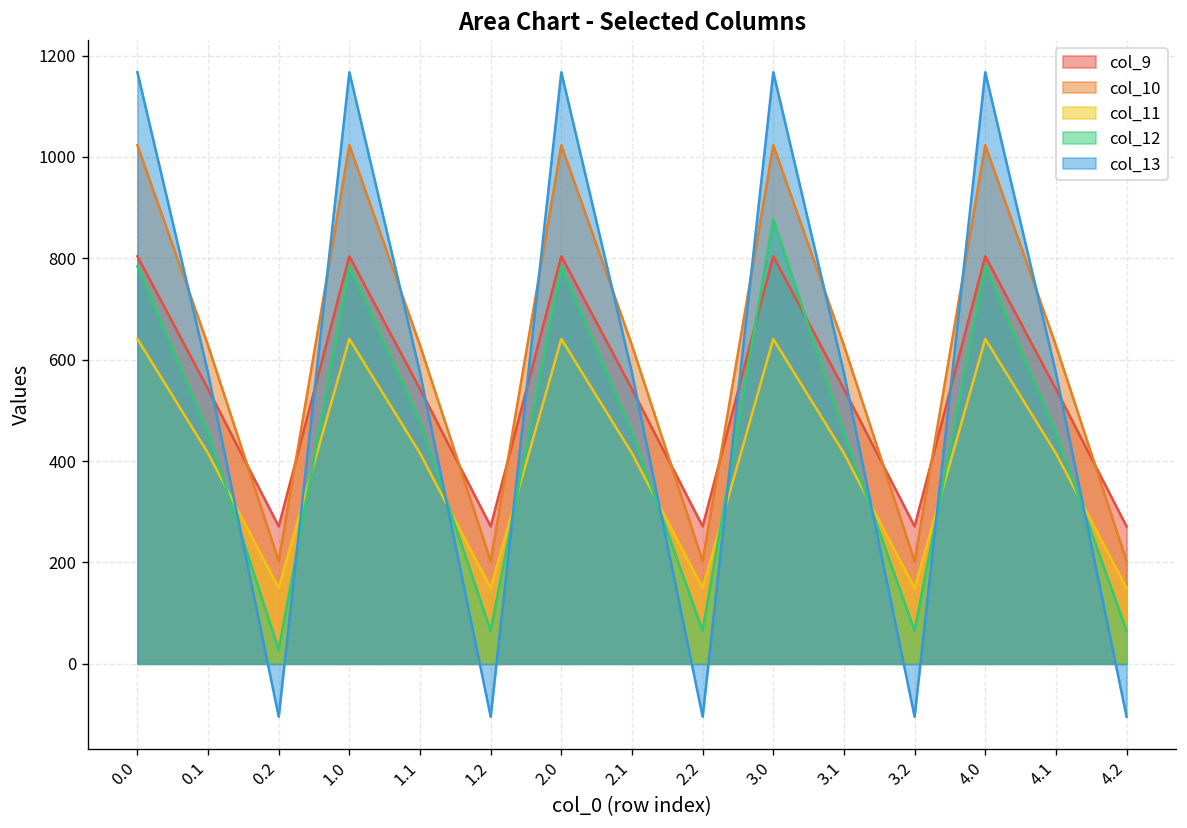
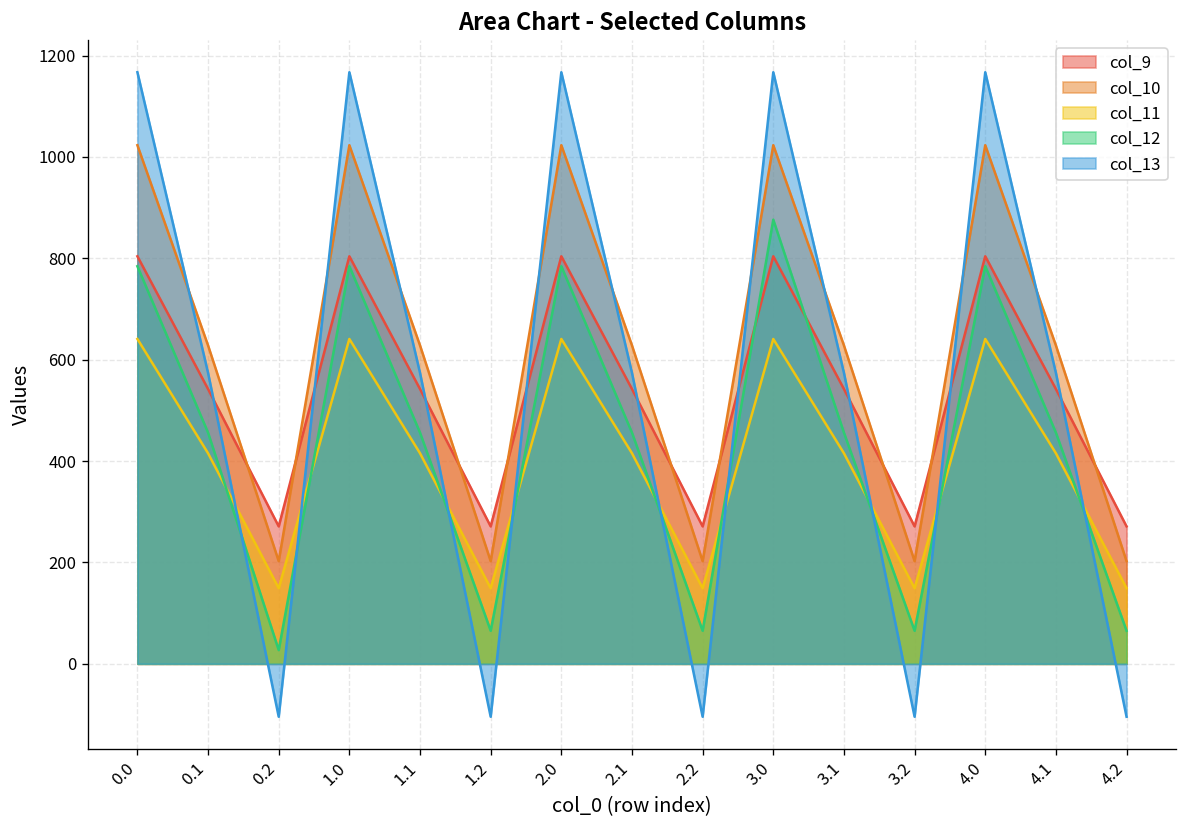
  {
    "col_12": {
      "0.0": 780,
      "0.1": 460,
      "0.2": 30,
      "1.0": 780,
-     "1.1": 480,
+     "1.1": 460,
      "1.2": 70,
      "2.0": 780,
      "2.1": 460,
      "2.2": 70,
      "3.0": 880,
      "3.1": 460,
      "3.2": 70,
      "4.0": 780,
      "4.1": 460,
      "4.2": 70
    }
  }
